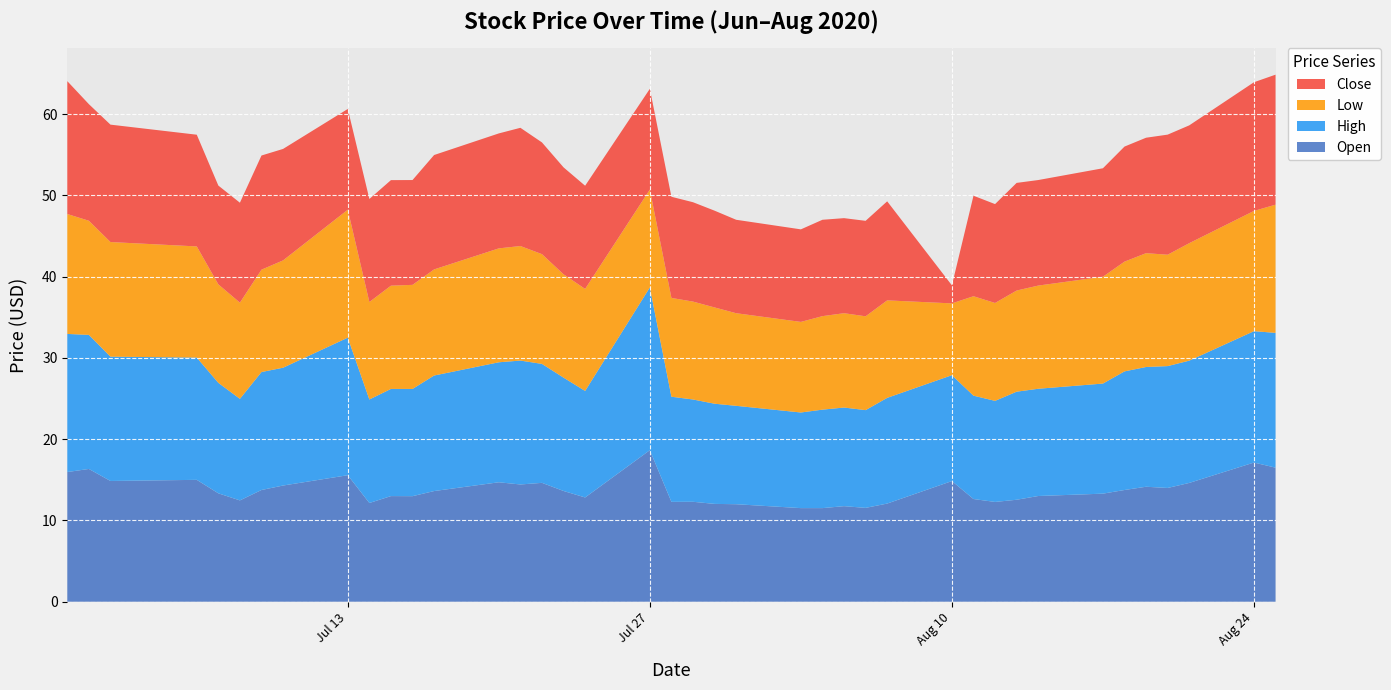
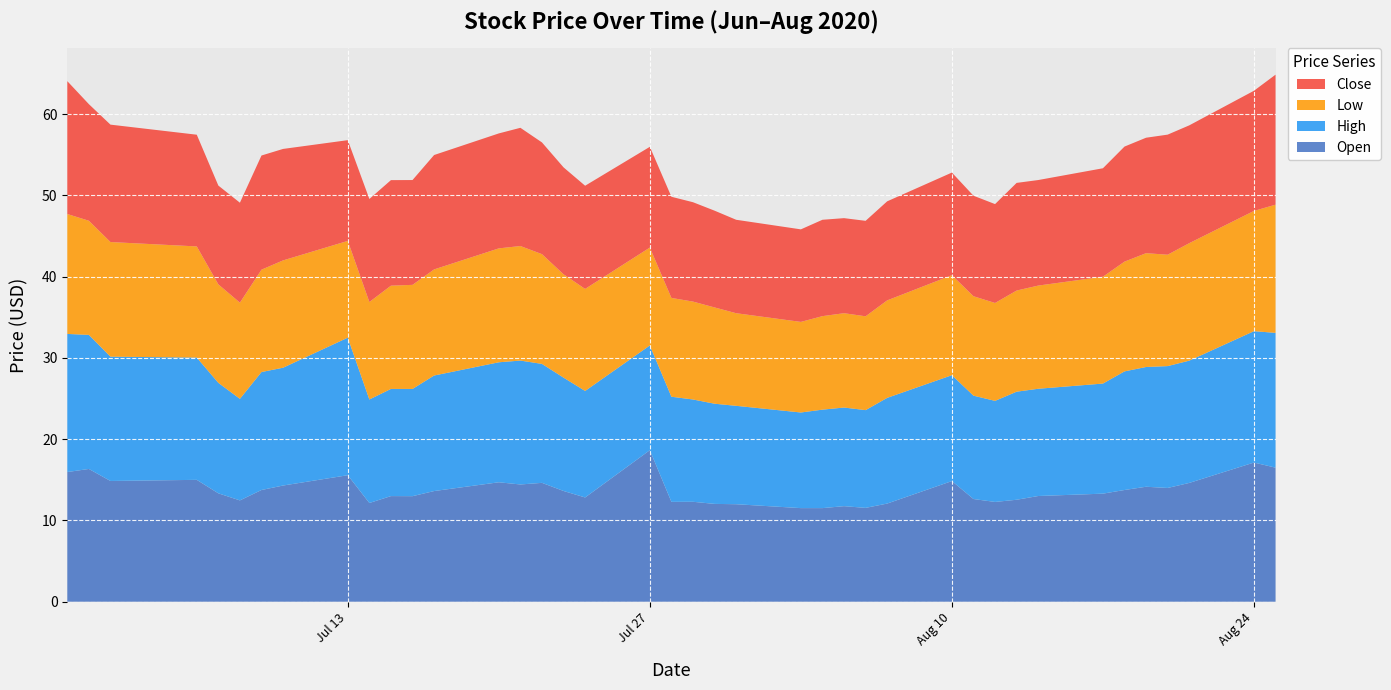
  {
    "Open": {
      "Jul 13": 16,
      "Jul 27": 19,
      "Aug 10": 15,
      "Aug 24": 17
    },
    "High": {
      "Jul 13": 17,
-     "Jul 27": 20,
+     "Jul 27": 13,
      "Aug 10": 13,
      "Aug 24": 16
    },
    "Low": {
-     "Jul 13": 16,
+     "Jul 13": 12,
      "Jul 27": 12,
-     "Aug 10": 9,
+     "Aug 10": 12,
      "Aug 24": 15
    },
    "Close": {
      "Jul 13": 12,
      "Jul 27": 12,
-     "Aug 10": 2,
-     "Aug 24": 16
+     "Aug 10": 13,
+     "Aug 24": 15
    }
  }
